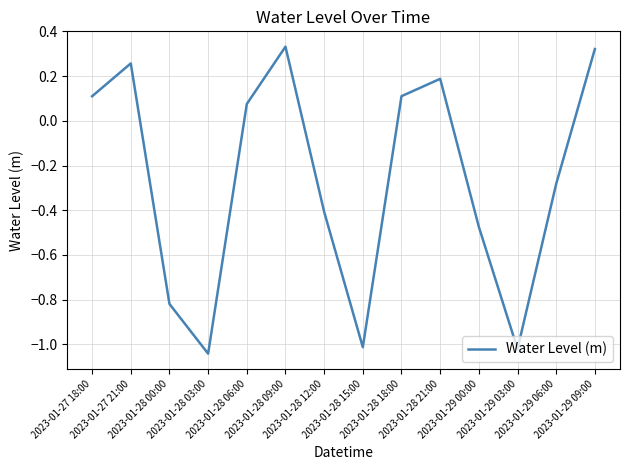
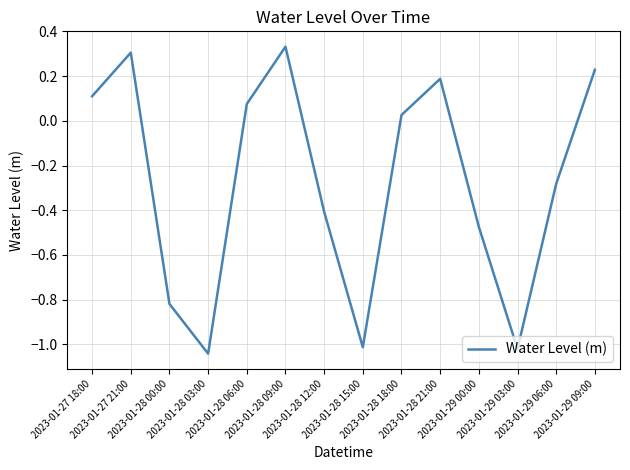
  {
    "2023-01-27 18:00": 0.11,
-   "2023-01-27 21:00": 0.26,
+   "2023-01-27 21:00": 0.31,
    "2023-01-28 00:00": -0.82,
    "2023-01-28 03:00": -1.04,
    "2023-01-28 06:00": 0.08,
    "2023-01-28 09:00": 0.33,
    "2023-01-28 12:00": -0.41,
    "2023-01-28 15:00": -1.01,
-   "2023-01-28 18:00": 0.11,
+   "2023-01-28 18:00": 0.03,
    "2023-01-28 21:00": 0.19,
    "2023-01-29 00:00": -0.47,
    "2023-01-29 06:00": -0.28,
-   "2023-01-29 09:00": 0.32
+   "2023-01-29 09:00": 0.23
  }
